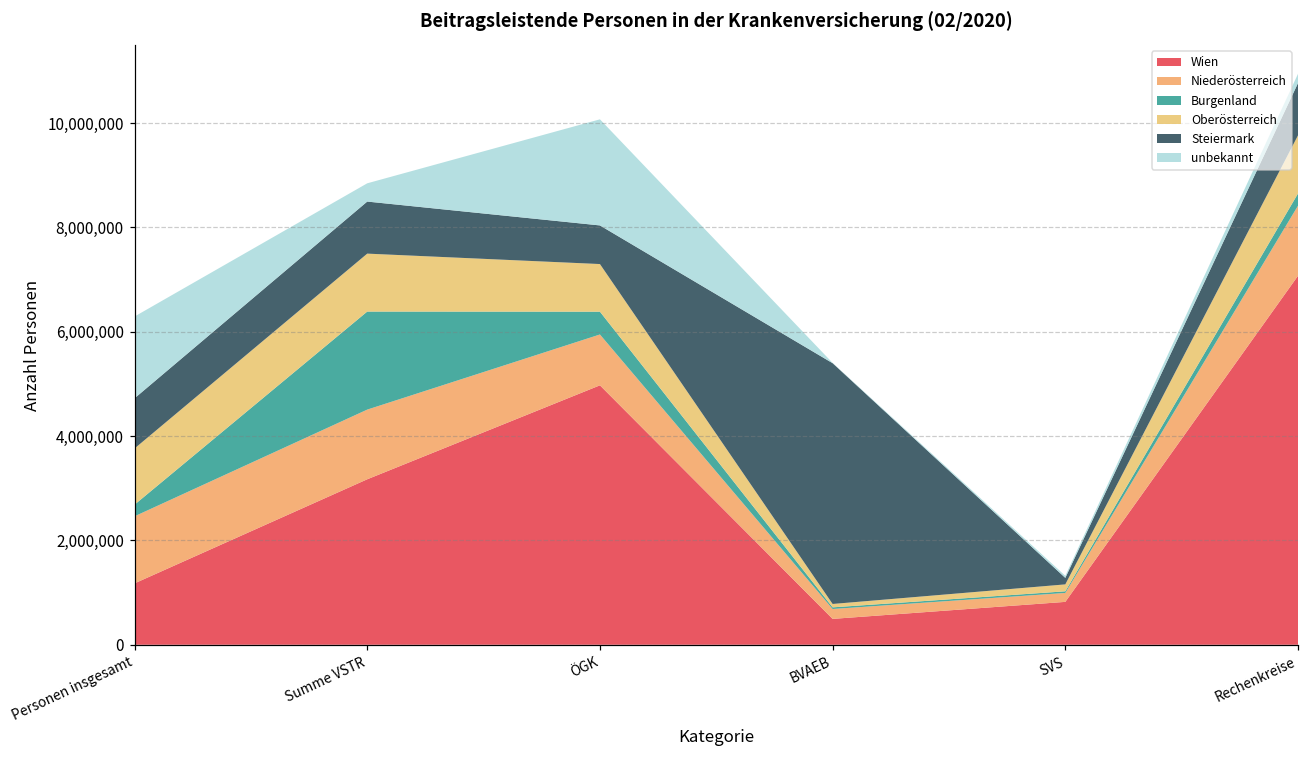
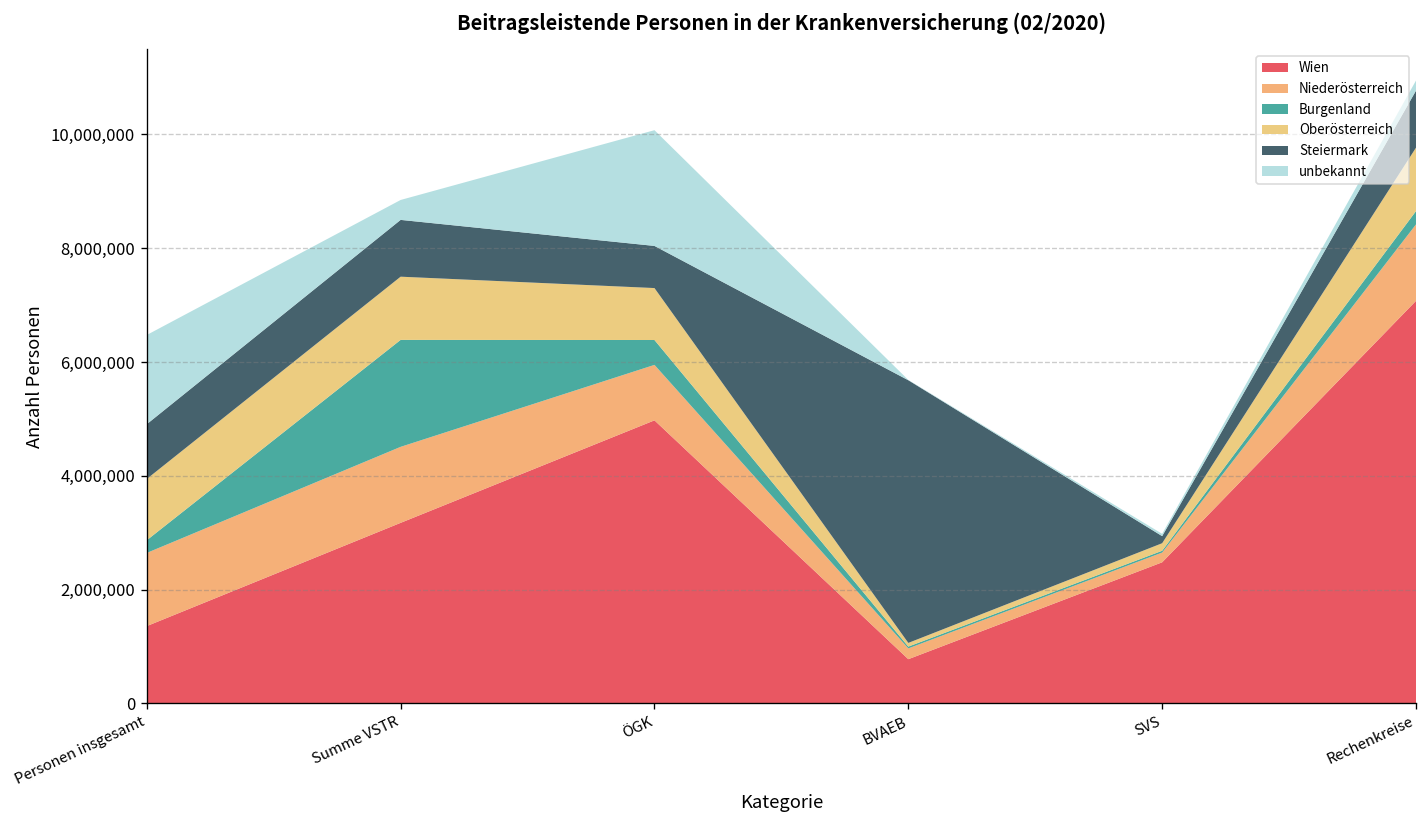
  {
    "Wien": {
-     "Personen insgesamt": "1,200,000",
+     "Personen insgesamt": "1,400,000",
      "Summe VSTR": "3,200,000",
      "ÖGK": "5,000,000",
-     "BVAEB": "500,000",
-     "SVS": "800,000",
+     "BVAEB": "800,000",
+     "SVS": "2,500,000",
      "Rechenkreise": "7,100,000"
    },
    "Burgenland": {
      "Personen insgesamt": "200,000",
      "Summe VSTR": "1,900,000",
      "ÖGK": "400,000",
      "Rechenkreise": "200,000"
    },
    "Steiermark": {
      "Personen insgesamt": "1,000,000",
      "Summe VSTR": "1,000,000",
      "ÖGK": "700,000",
      "Rechenkreise": "1,000,000"
    },
    "unbekannt": {
      "Personen insgesamt": "1,600,000",
      "Summe VSTR": "400,000",
      "ÖGK": "2,000,000",
      "Rechenkreise": "200,000"
    }
  }
